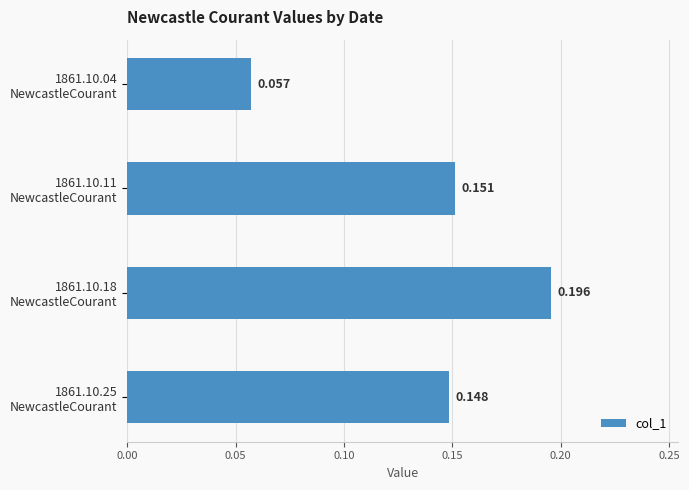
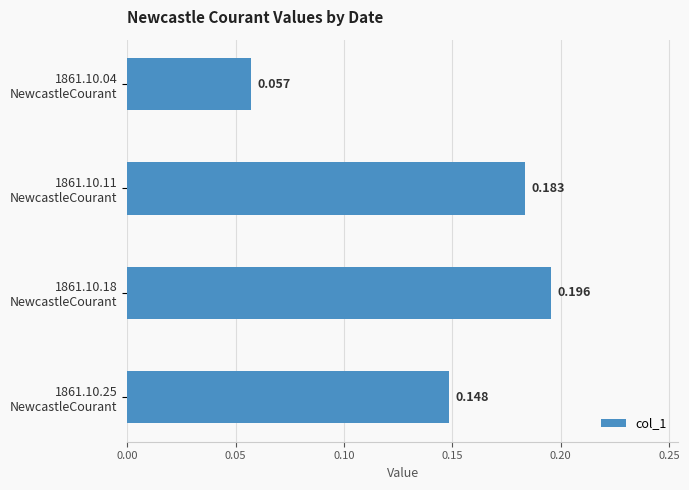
  {
    "1861.10.04 NewcastleCourant": 0.057,
-   "1861.10.11 NewcastleCourant": 0.151,
+   "1861.10.11 NewcastleCourant": 0.183,
    "1861.10.18 NewcastleCourant": 0.196,
    "1861.10.25 NewcastleCourant": 0.148
  }
